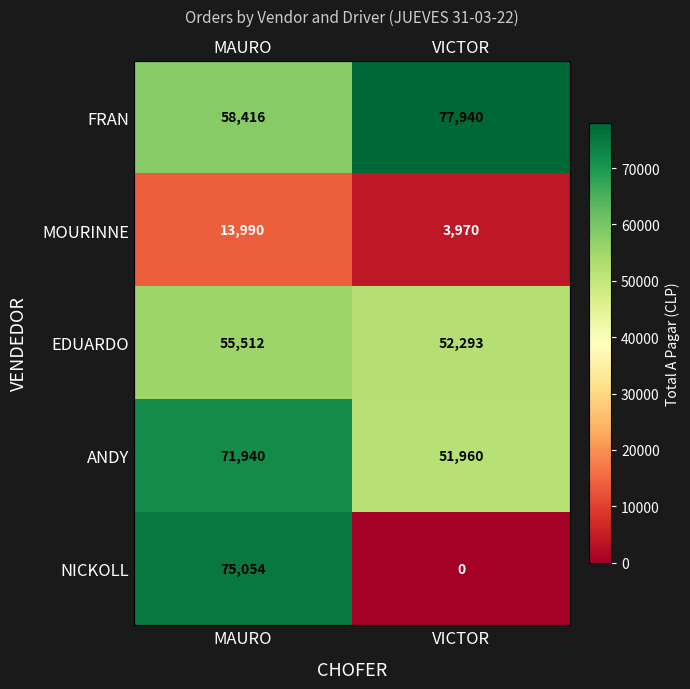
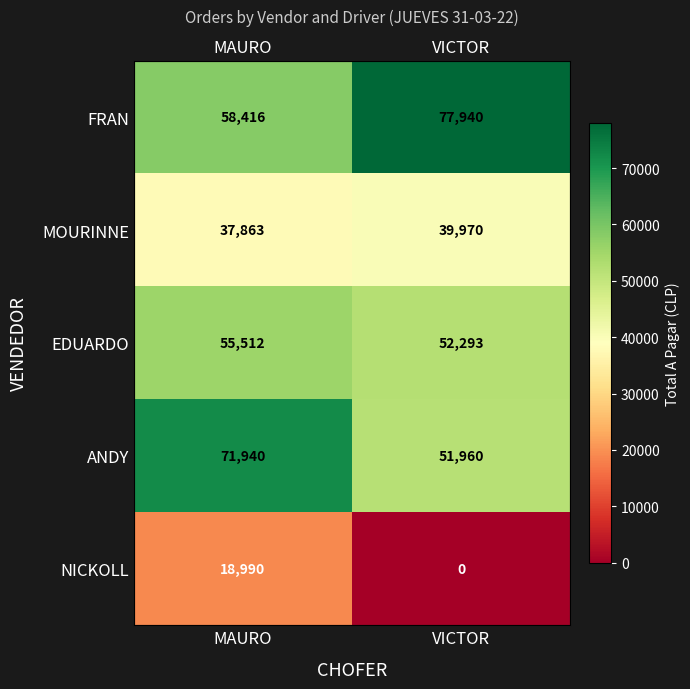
  {
    "FRAN": {
      "MAURO": "58,416",
      "VICTOR": "77,940"
    },
    "MOURINNE": {
-     "MAURO": "13,990",
-     "VICTOR": "3,970"
+     "MAURO": "37,863",
+     "VICTOR": "39,970"
    },
    "EDUARDO": {
      "MAURO": "55,512",
      "VICTOR": "52,293"
    },
    "ANDY": {
      "MAURO": "71,940",
      "VICTOR": "51,960"
    },
    "NICKOLL": {
-     "MAURO": "75,054",
+     "MAURO": "18,990",
      "VICTOR": "0"
    }
  }
